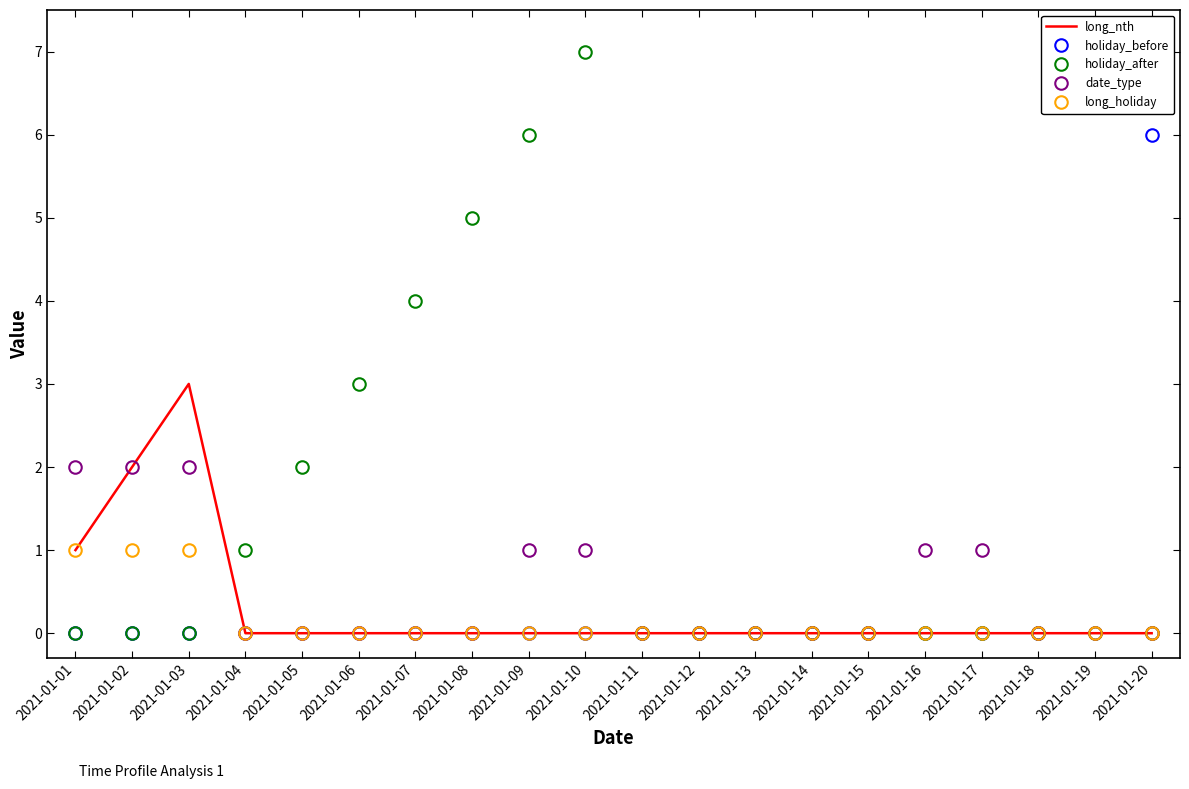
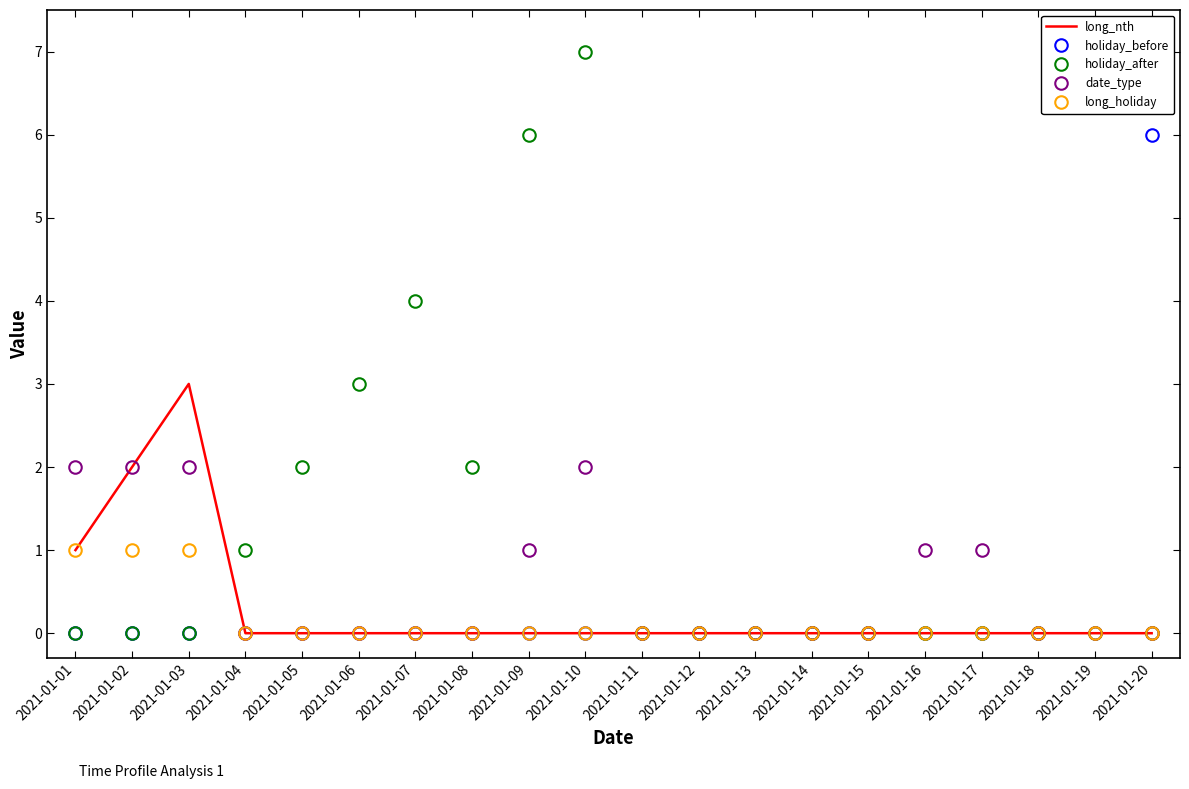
  {
    "long_nth": {
      "2021-01-03": 3
    },
    "holiday_before": {
      "2021-01-20": 6
    },
    "holiday_after": {
      "2021-01-04": 1,
      "2021-01-05": 2,
      "2021-01-06": 3,
      "2021-01-07": 4,
-     "2021-01-08": 5,
+     "2021-01-08": 2,
      "2021-01-09": 6,
      "2021-01-10": 7
    },
    "date_type": {
      "2021-01-01": 2,
      "2021-01-03": 2,
      "2021-01-09": 1,
-     "2021-01-10": 1,
+     "2021-01-10": 2,
      "2021-01-16": 1,
      "2021-01-17": 1
    },
    "long_holiday": {
      "2021-01-02": 1,
      "2021-01-03": 1
    }
  }
